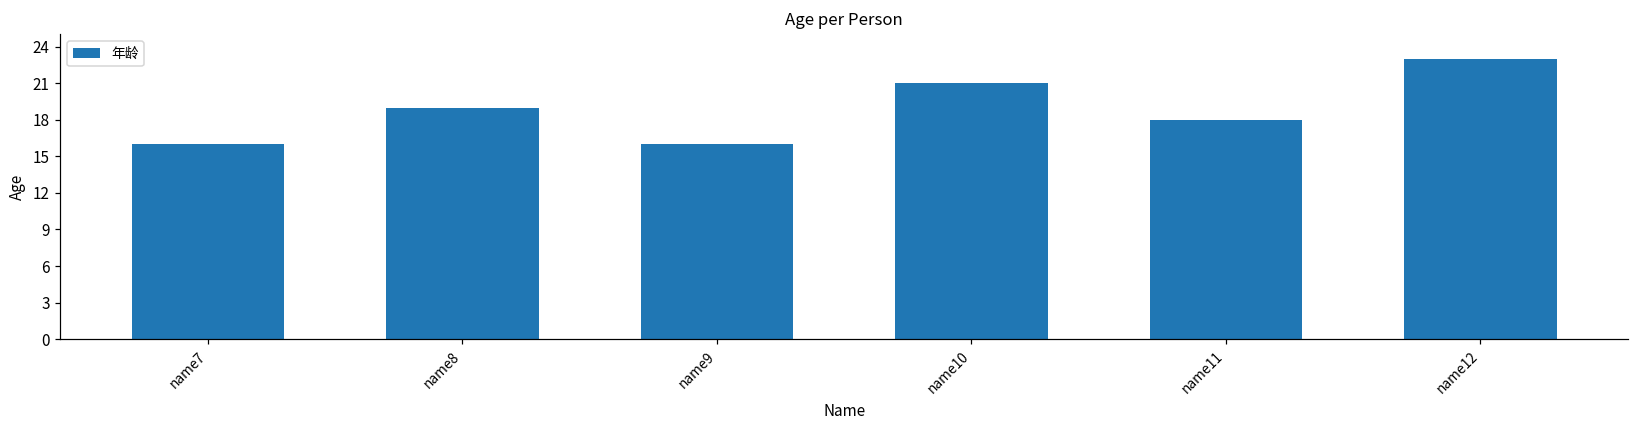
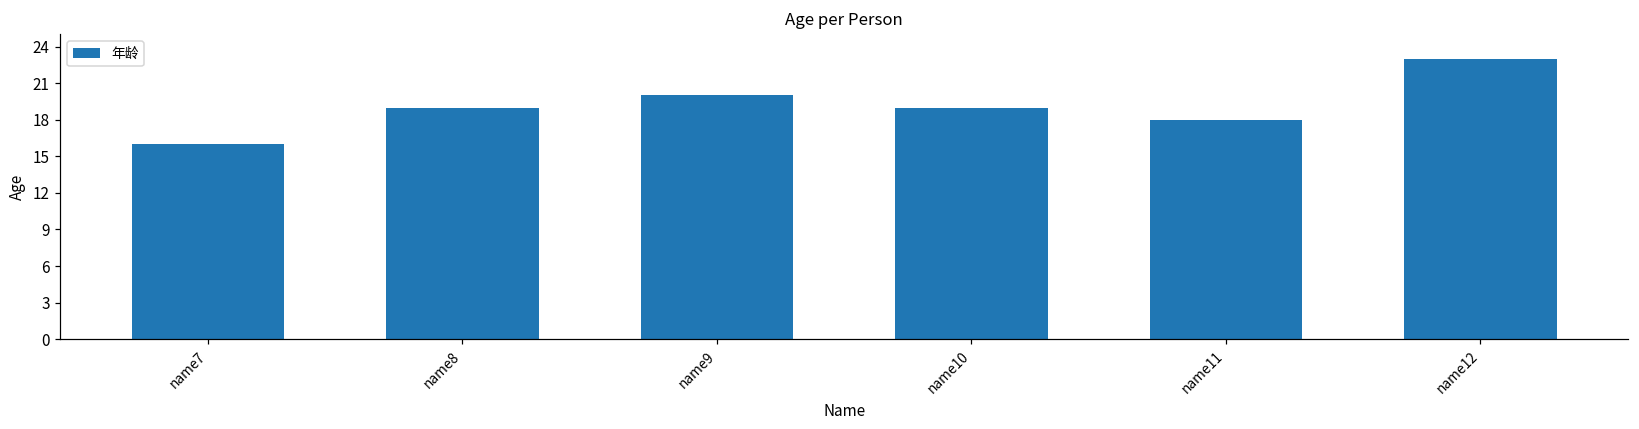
  {
    "name7": 16,
    "name8": 19,
-   "name9": 16,
-   "name10": 21,
+   "name9": 20,
+   "name10": 19,
    "name11": 18,
    "name12": 23
  }
